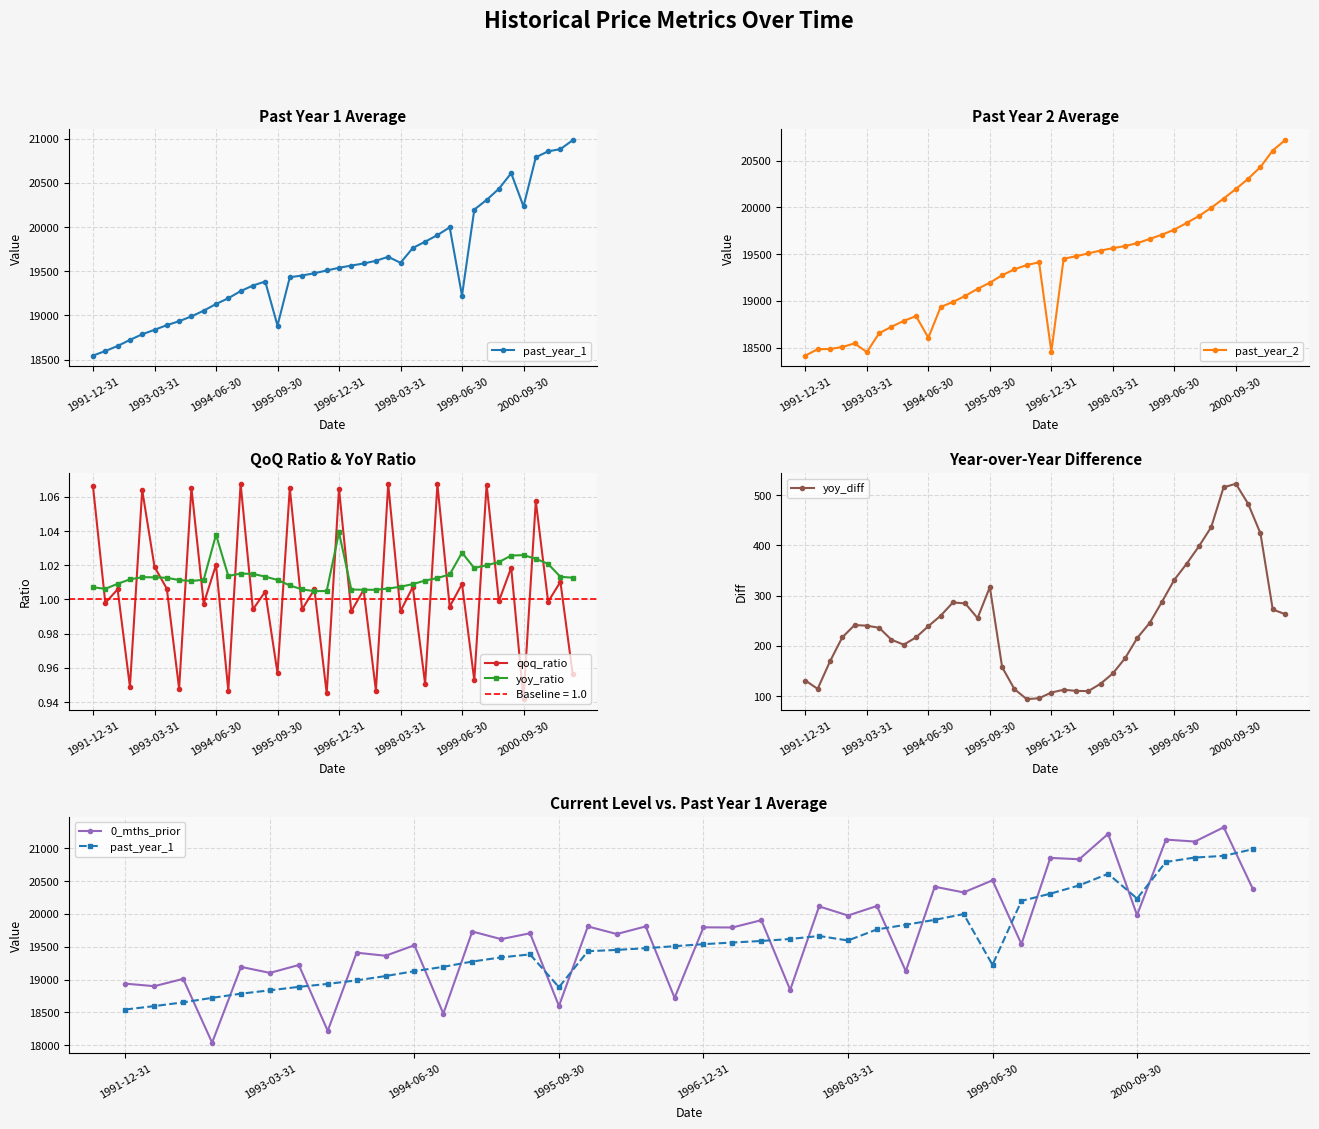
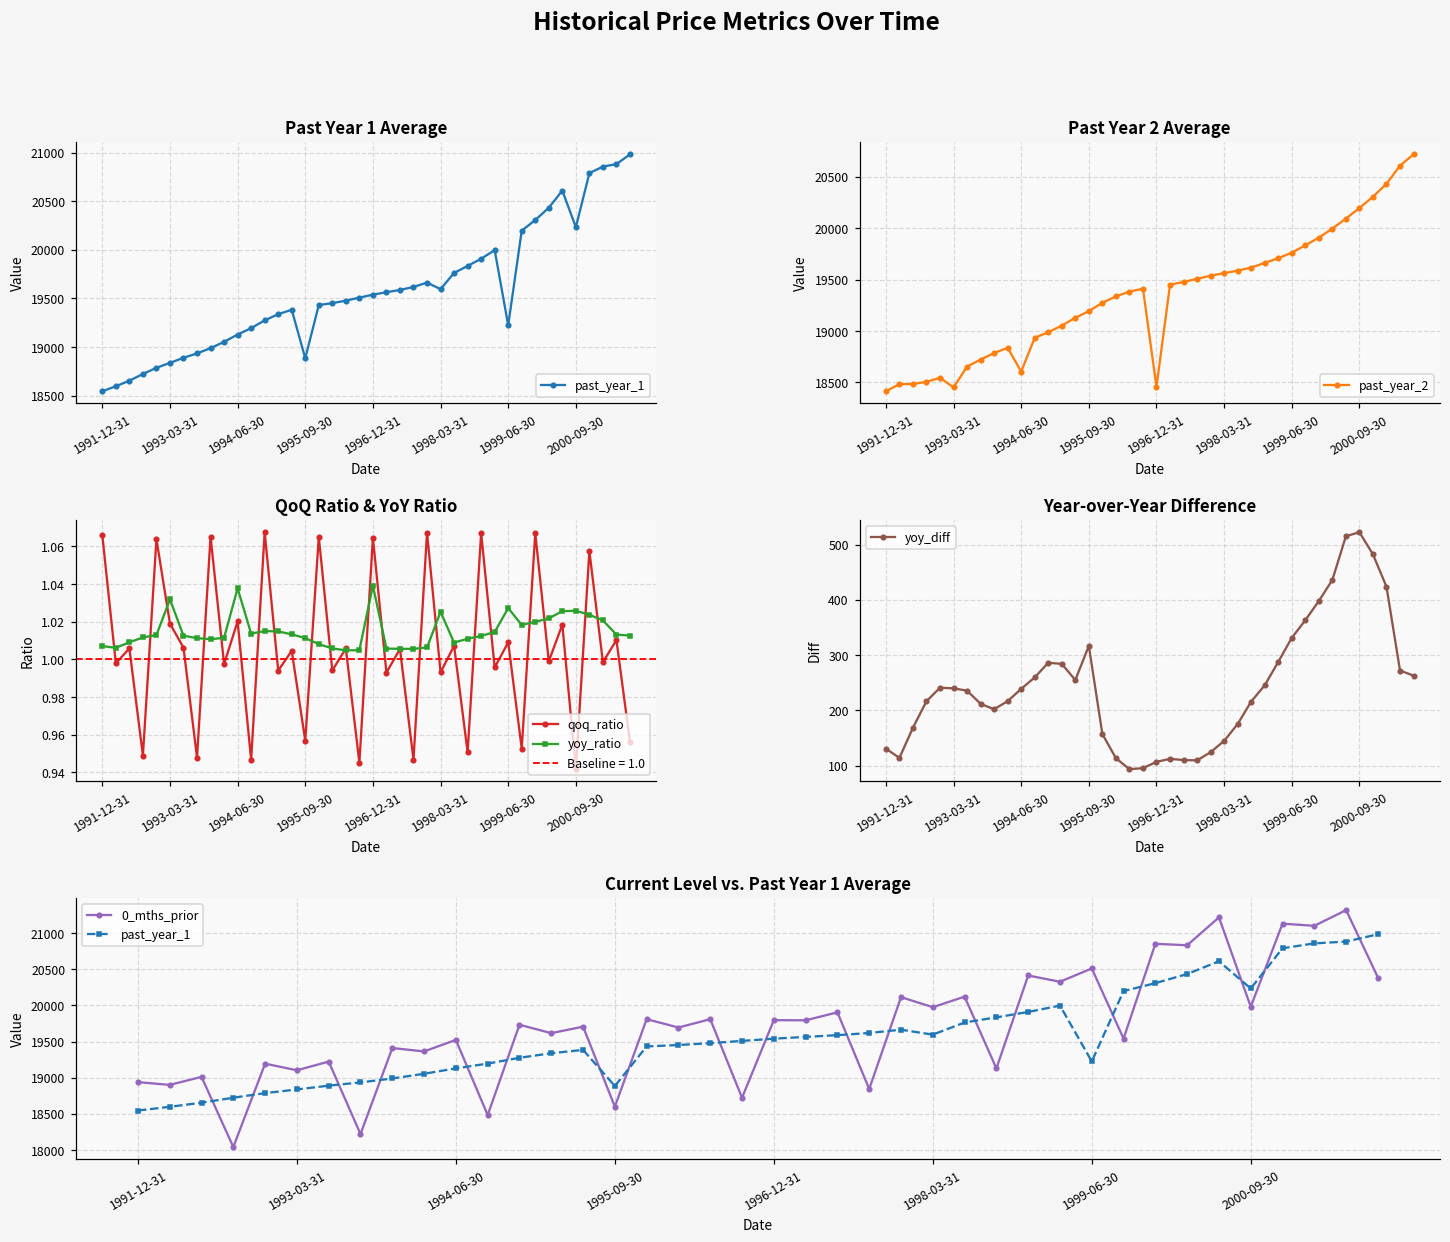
  {
    "Past Year 1 Average": {
      "1991-12-31": 18500,
      "1993-03-31": 18800,
      "1994-06-30": 19100,
      "1995-09-30": 18900,
      "1996-12-31": 19500,
      "1998-03-31": 19600,
      "1999-06-30": 19200,
      "2000-09-30": 20200
    },
    "Past Year 2 Average": {
      "1991-12-31": 18400,
      "1993-03-31": 18500,
      "1994-06-30": 18600,
      "1995-09-30": 19200,
      "1996-12-31": 18500,
      "1998-03-31": 19600,
      "1999-06-30": 19800,
      "2000-09-30": 20200
    },
    "QoQ Ratio & YoY Ratio": {
      "qoq_ratio": {
        "1991-12-31": 1.066,
        "1993-03-31": 1.019,
        "1994-06-30": 1.020,
        "1995-09-30": 0.957,
        "1996-12-31": 1.065,
        "1998-03-31": 0.993,
        "1999-06-30": 1.009
      },
      "yoy_ratio": {
        "1991-12-31": 1.007,
-       "1993-03-31": 1.013,
+       "1993-03-31": 1.032,
        "1994-06-30": 1.038,
        "1995-09-30": 1.011,
        "1996-12-31": 1.039,
-       "1998-03-31": 1.007,
+       "1998-03-31": 1.025,
        "1999-06-30": 1.027,
        "2000-09-30": 1.026
      }
    },
    "Year-over-Year Difference": {
      "1991-12-31": 130,
      "1993-03-31": 240,
      "1994-06-30": 240,
      "1995-09-30": 320,
      "1996-12-31": 110,
      "1998-03-31": 140,
      "1999-06-30": 330,
      "2000-09-30": 520
    },
    "Current Level vs. Past Year 1 Average": {
      "0_mths_prior": {
        "1991-12-31": 18900,
        "1993-03-31": 19100,
        "1994-06-30": 19500,
        "1995-09-30": 18600,
        "1996-12-31": 19800,
        "1998-03-31": 20000,
        "1999-06-30": 20500,
        "2000-09-30": 20000
      },
      "past_year_1": {
        "1991-12-31": 18500,
        "1993-03-31": 18800,
        "1994-06-30": 19100,
        "1995-09-30": 18900,
        "1996-12-31": 19500,
        "1998-03-31": 19600,
        "1999-06-30": 19200,
        "2000-09-30": 20200
      }
    }
  }
